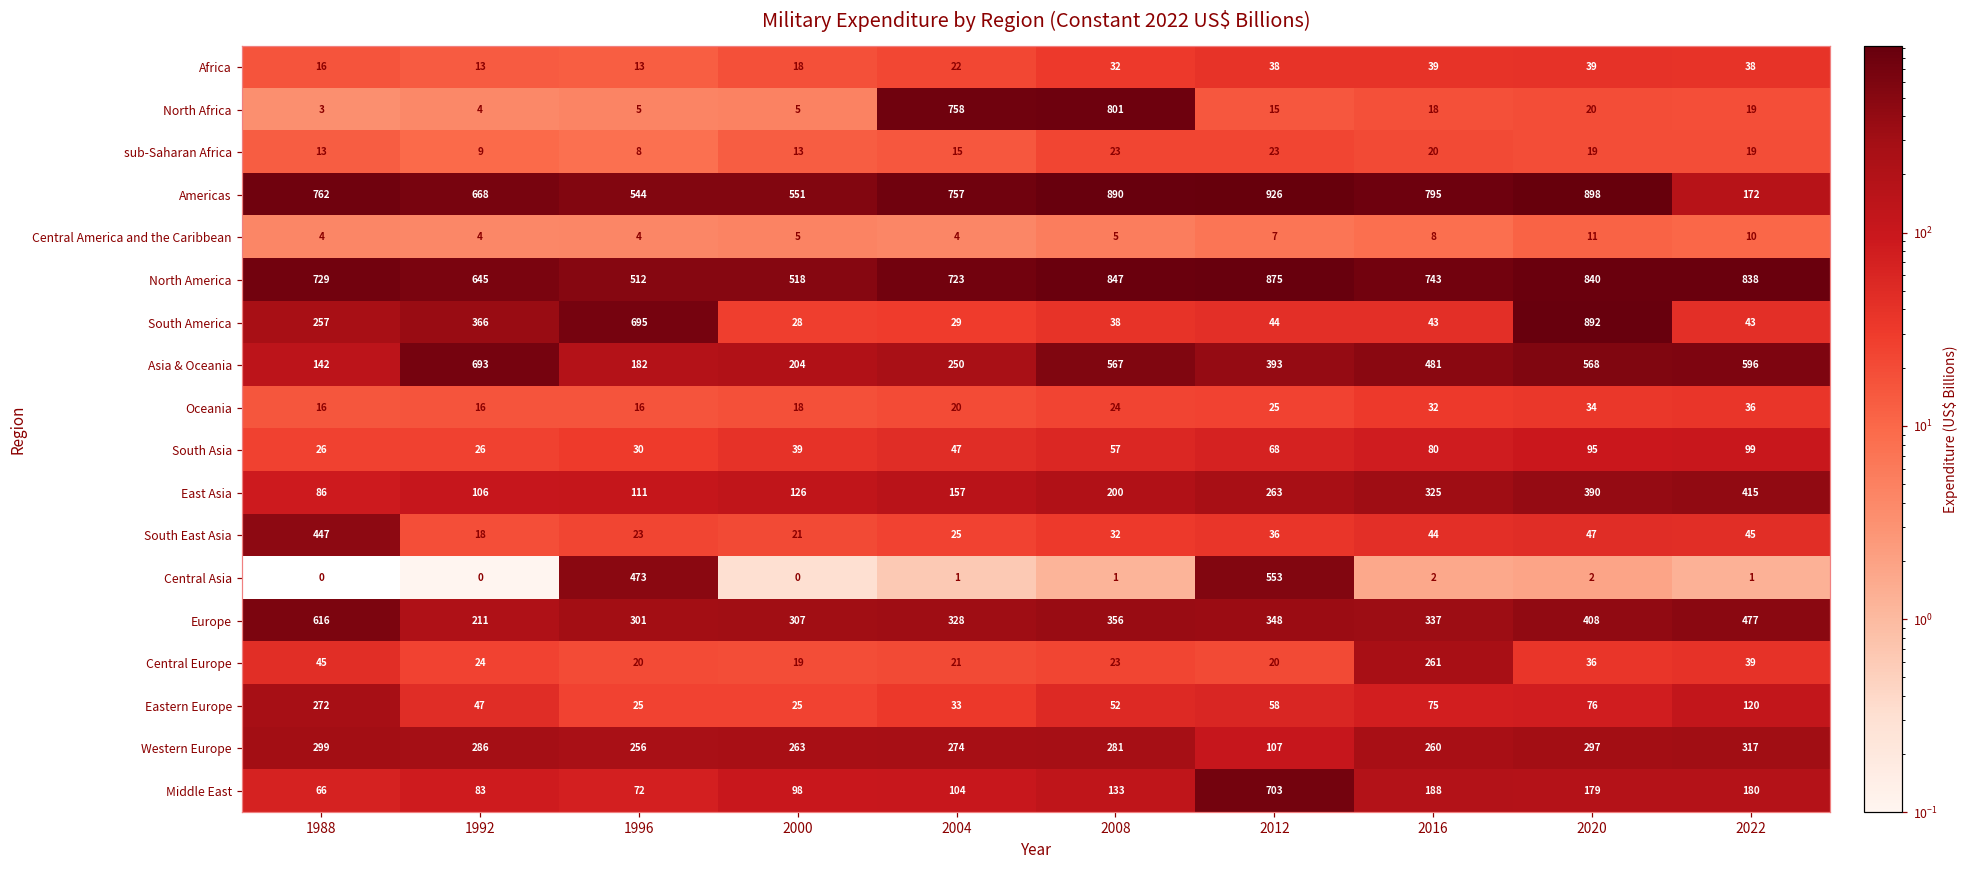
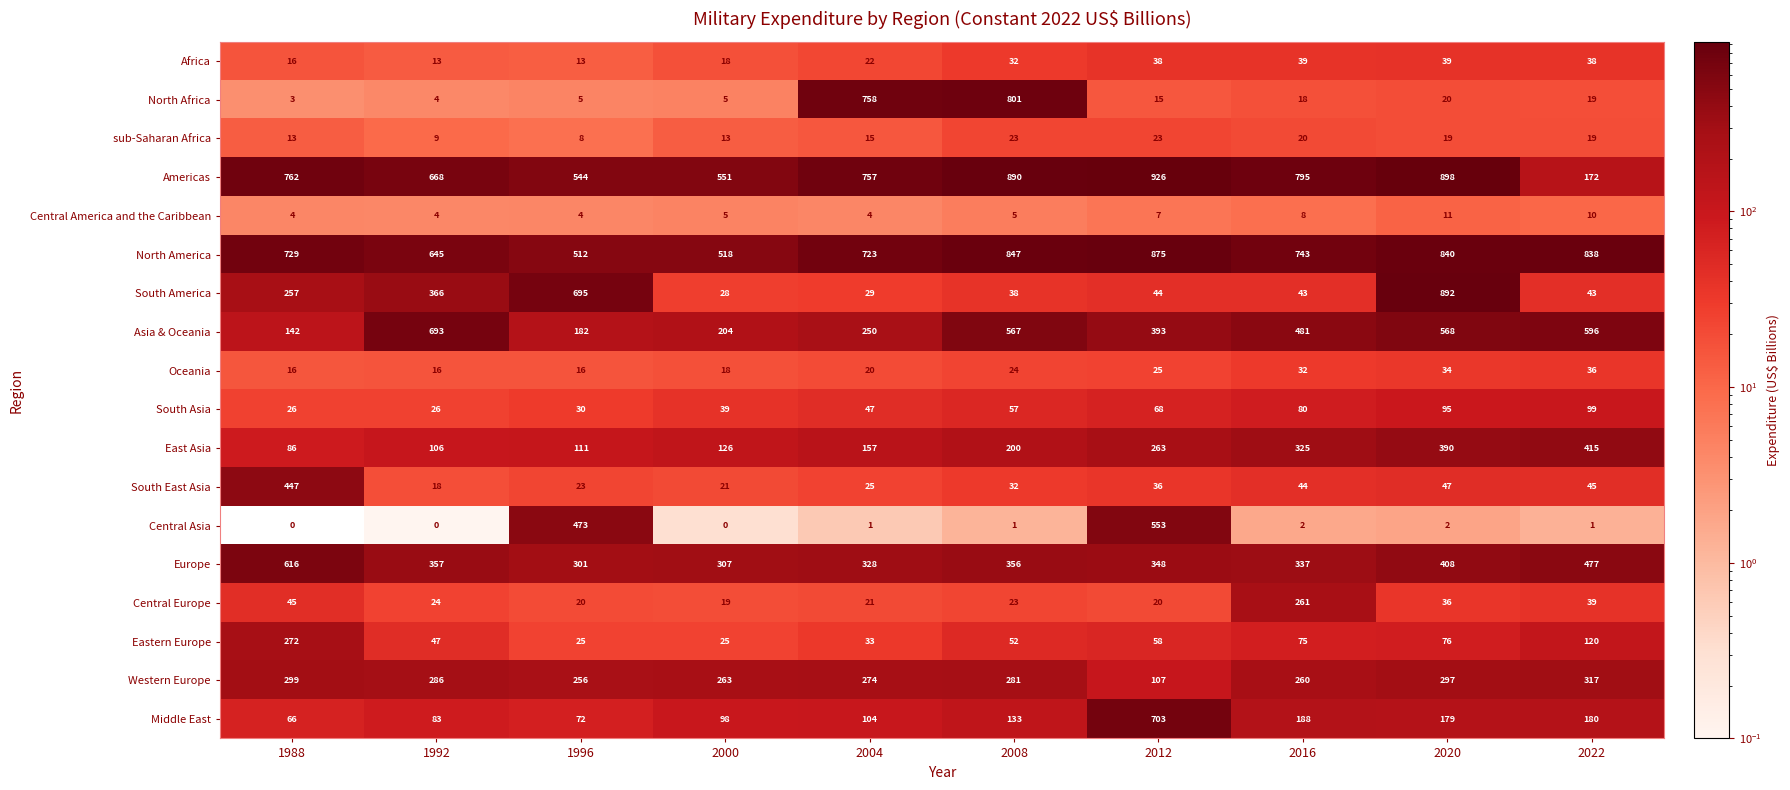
  {
    "Africa": {
      "1988": 16,
      "1992": 13,
      "1996": 13,
      "2000": 18,
      "2004": 22,
      "2008": 32,
      "2012": 38,
      "2016": 39,
      "2020": 39,
      "2022": 38
    },
    "North Africa": {
      "1988": 3,
      "1992": 4,
      "1996": 5,
      "2000": 5,
      "2004": 758,
      "2008": 801,
      "2012": 15,
      "2016": 18,
      "2020": 20,
      "2022": 19
    },
    "sub-Saharan Africa": {
      "1988": 13,
      "1992": 9,
      "1996": 8,
      "2000": 13,
      "2004": 15,
      "2008": 23,
      "2012": 23,
      "2016": 20,
      "2020": 19,
      "2022": 19
    },
    "Americas": {
      "1988": 762,
      "1992": 668,
      "1996": 544,
      "2000": 551,
      "2004": 757,
      "2008": 890,
      "2012": 926,
      "2016": 795,
      "2020": 898,
      "2022": 172
    },
    "Central America and the Caribbean": {
      "1988": 4,
      "1992": 4,
      "1996": 4,
      "2000": 5,
      "2004": 4,
      "2008": 5,
      "2012": 7,
      "2016": 8,
      "2020": 11,
      "2022": 10
    },
    "North America": {
      "1988": 729,
      "1992": 645,
      "1996": 512,
      "2000": 518,
      "2004": 723,
      "2008": 847,
      "2012": 875,
      "2016": 743,
      "2020": 840,
      "2022": 838
    },
    "South America": {
      "1988": 257,
      "1992": 366,
      "1996": 695,
      "2000": 28,
      "2004": 29,
      "2008": 38,
      "2012": 44,
      "2016": 43,
      "2020": 892,
      "2022": 43
    },
    "Asia & Oceania": {
      "1988": 142,
      "1992": 693,
      "1996": 182,
      "2000": 204,
      "2004": 250,
      "2008": 567,
      "2012": 393,
      "2016": 481,
      "2020": 568,
      "2022": 596
    },
    "Oceania": {
      "1988": 16,
      "1992": 16,
      "1996": 16,
      "2000": 18,
      "2004": 20,
      "2008": 24,
      "2012": 25,
      "2016": 32,
      "2020": 34,
      "2022": 36
    },
    "South Asia": {
      "1988": 26,
      "1992": 26,
      "1996": 30,
      "2000": 39,
      "2004": 47,
      "2008": 57,
      "2012": 68,
      "2016": 80,
      "2020": 95,
      "2022": 99
    },
    "East Asia": {
      "1988": 86,
      "1992": 106,
      "1996": 111,
      "2000": 126,
      "2004": 157,
      "2008": 200,
      "2012": 263,
      "2016": 325,
      "2020": 390,
      "2022": 415
    },
    "South East Asia": {
      "1988": 447,
      "1992": 18,
      "1996": 23,
      "2000": 21,
      "2004": 25,
      "2008": 32,
      "2012": 36,
      "2016": 44,
      "2020": 47,
      "2022": 45
    },
    "Central Asia": {
      "1988": 0,
      "1992": 0,
      "1996": 473,
      "2000": 0,
      "2004": 1,
      "2008": 1,
      "2012": 553,
      "2016": 2,
      "2020": 2,
      "2022": 1
    },
    "Europe": {
      "1988": 616,
-     "1992": 211,
+     "1992": 357,
      "1996": 301,
      "2000": 307,
      "2004": 328,
      "2008": 356,
      "2012": 348,
      "2016": 337,
      "2020": 408,
      "2022": 477
    },
    "Central Europe": {
      "1988": 45,
      "1992": 24,
      "1996": 20,
      "2000": 19,
      "2004": 21,
      "2008": 23,
      "2012": 20,
      "2016": 261,
      "2020": 36,
      "2022": 39
    },
    "Eastern Europe": {
      "1988": 272,
      "1992": 47,
      "1996": 25,
      "2000": 25,
      "2004": 33,
      "2008": 52,
      "2012": 58,
      "2016": 75,
      "2020": 76,
      "2022": 120
    },
    "Western Europe": {
      "1988": 299,
      "1992": 286,
      "1996": 256,
      "2000": 263,
      "2004": 274,
      "2008": 281,
      "2012": 107,
      "2016": 260,
      "2020": 297,
      "2022": 317
    },
    "Middle East": {
      "1988": 66,
      "1992": 83,
      "1996": 72,
      "2000": 98,
      "2004": 104,
      "2008": 133,
      "2012": 703,
      "2016": 188,
      "2020": 179,
      "2022": 180
    }
  }
